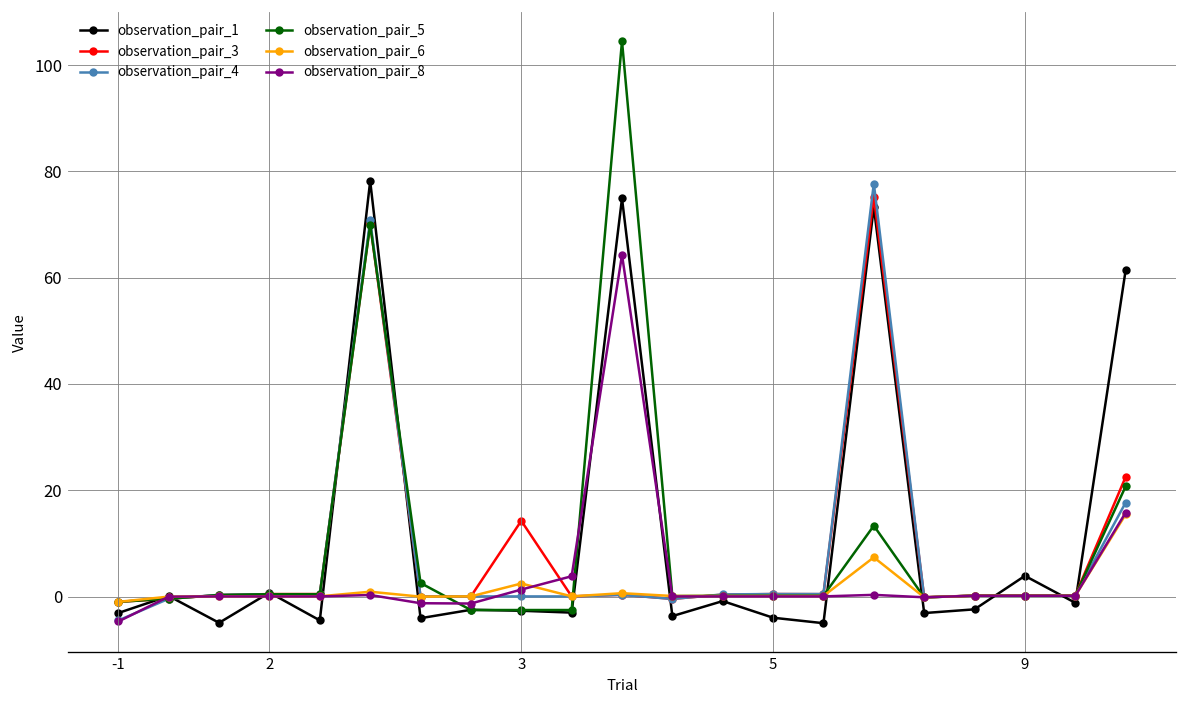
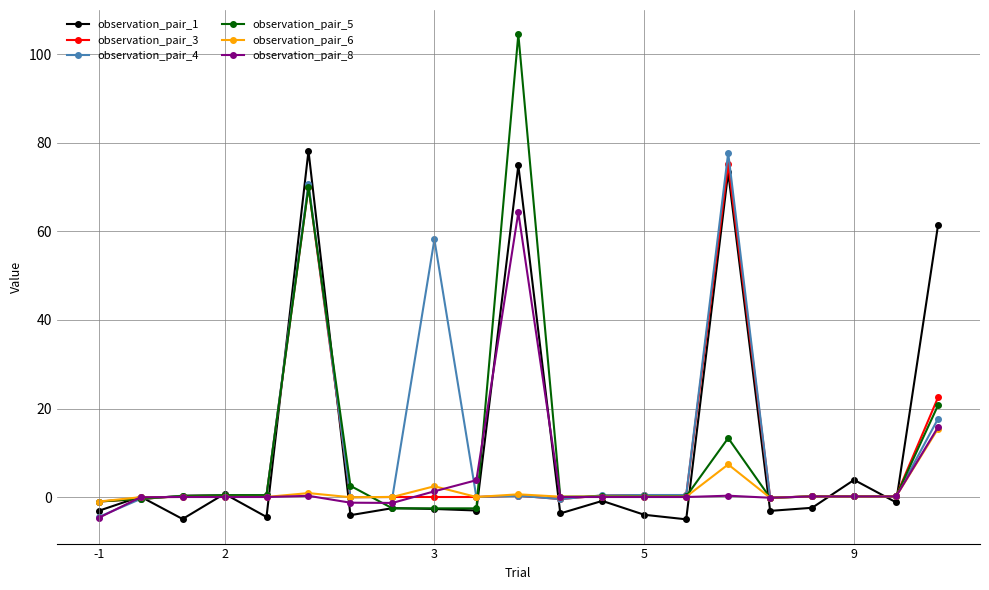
  {
    "observation_pair_1": {
      "-1": -3
    },
    "observation_pair_3": {
-     "3": 14
+     "3": 0
    },
    "observation_pair_4": {
-     "3": 0
+     "3": 58
    },
    "observation_pair_6": {
      "3": 2
    },
    "observation_pair_8": {
      "3": 1
    }
  }
